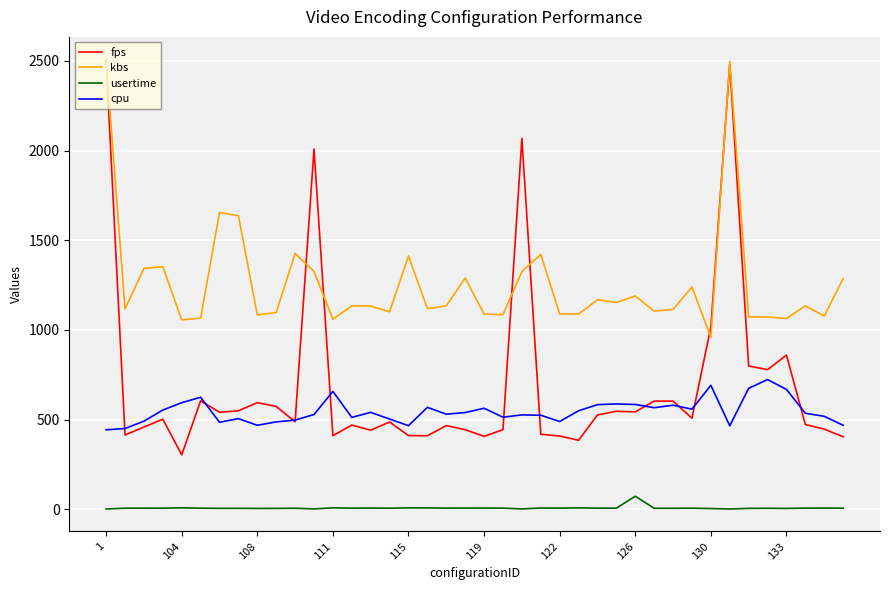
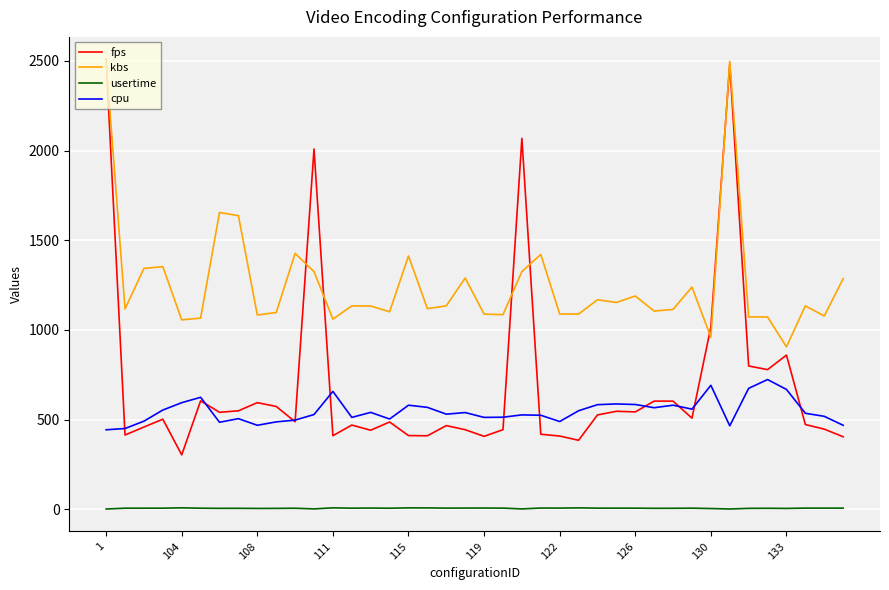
  {
    "fps": {
      "104": 300,
      "108": 590,
      "111": 410,
      "115": 410,
      "119": 410,
      "122": 410,
      "126": 540,
      "130": 1020,
      "133": 860
    },
    "kbs": {
      "104": 1060,
      "108": 1080,
      "111": 1060,
      "115": 1410,
      "119": 1090,
      "122": 1090,
      "126": 1190,
      "130": 960,
-     "133": 1060
+     "133": 910
    },
    "usertime": {
      "104": 10,
      "108": 0,
      "111": 10,
      "115": 10,
      "119": 10,
      "122": 10,
-     "126": 70,
+     "126": 10,
      "130": 0,
      "133": 0
    },
    "cpu": {
      "104": 590,
      "108": 470,
      "111": 660,
-     "115": 470,
-     "119": 560,
+     "115": 580,
+     "119": 510,
      "122": 490,
      "126": 580,
      "130": 690,
      "133": 670
    }
  }
